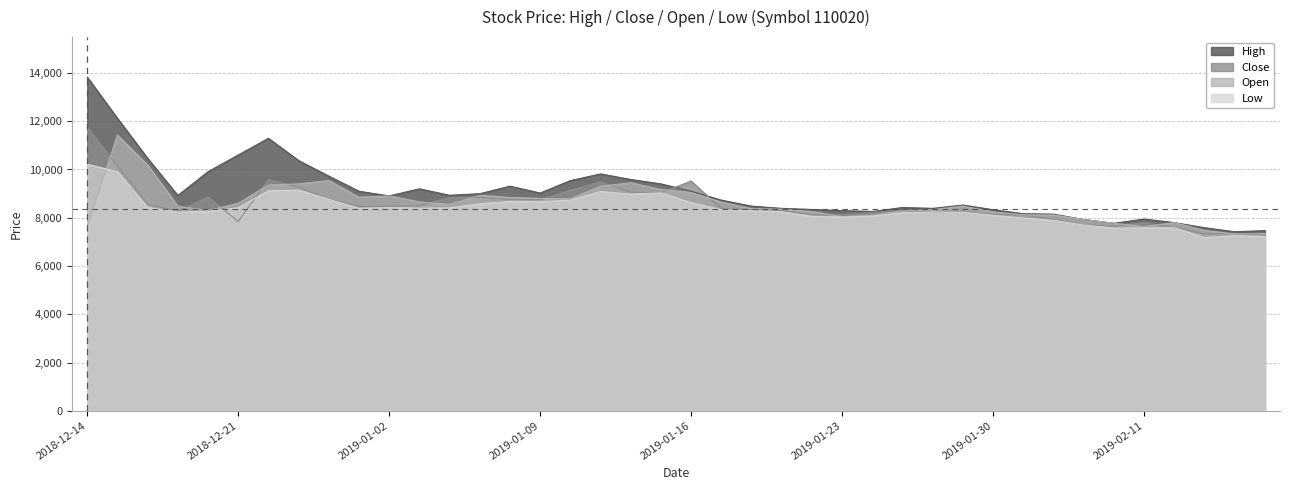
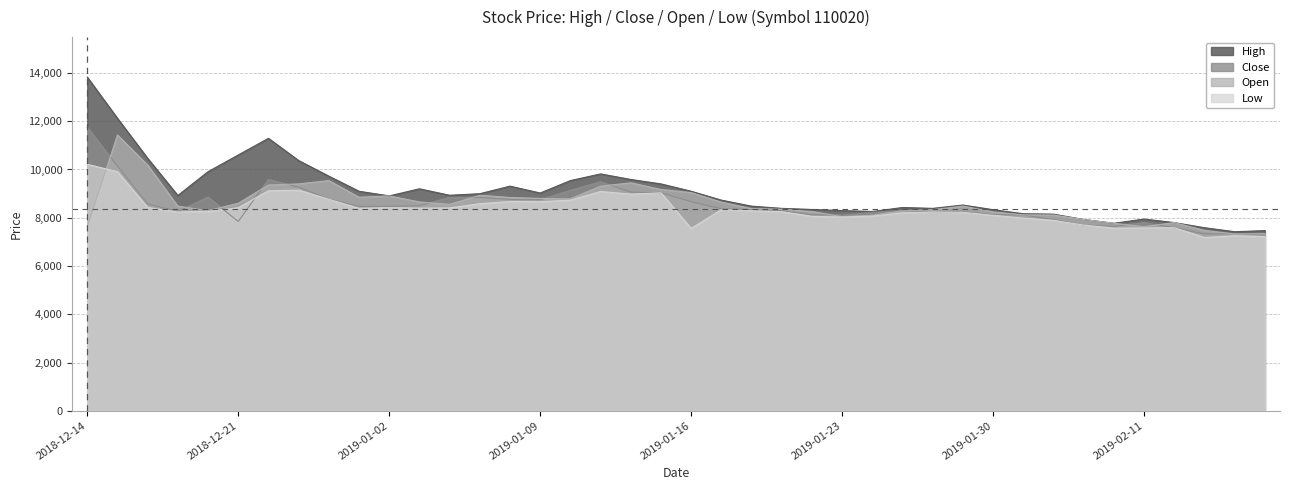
  {
    "High": {
      "2018-12-14": "13,800",
      "2018-12-21": "10,600",
      "2019-01-09": "9,000",
      "2019-01-23": "8,300",
      "2019-02-11": "7,900"
    },
    "Close": {
      "2018-12-14": "11,800",
      "2018-12-21": "7,800",
-     "2019-01-16": "9,500",
+     "2019-01-16": "8,700",
      "2019-02-11": "7,800"
    },
    "Open": {
      "2018-12-14": "7,600",
      "2018-12-21": "8,600"
    },
    "Low": {
      "2018-12-14": "10,200",
      "2018-12-21": "8,400",
-     "2019-01-16": "8,600"
+     "2019-01-16": "7,600"
    }
  }
